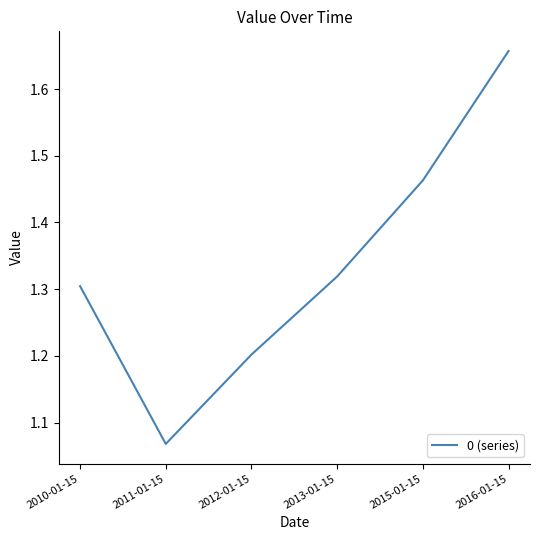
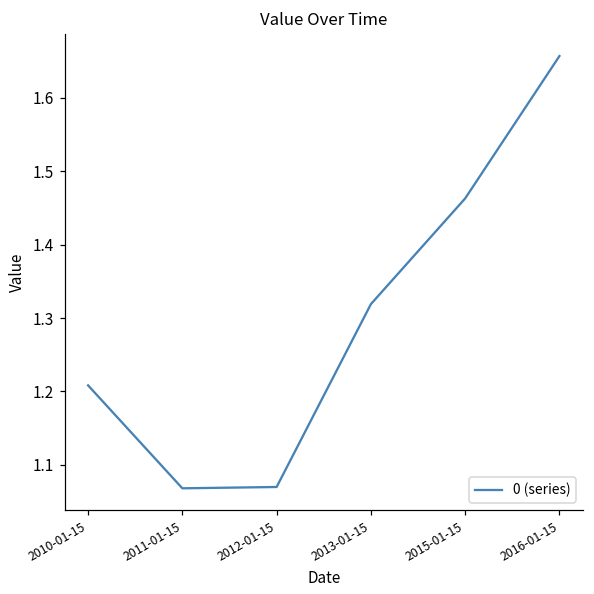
  {
-   "2010-01-15": 1.30,
+   "2010-01-15": 1.21,
    "2011-01-15": 1.07,
-   "2012-01-15": 1.20,
+   "2012-01-15": 1.07,
    "2013-01-15": 1.32,
    "2015-01-15": 1.46,
    "2016-01-15": 1.66
  }
